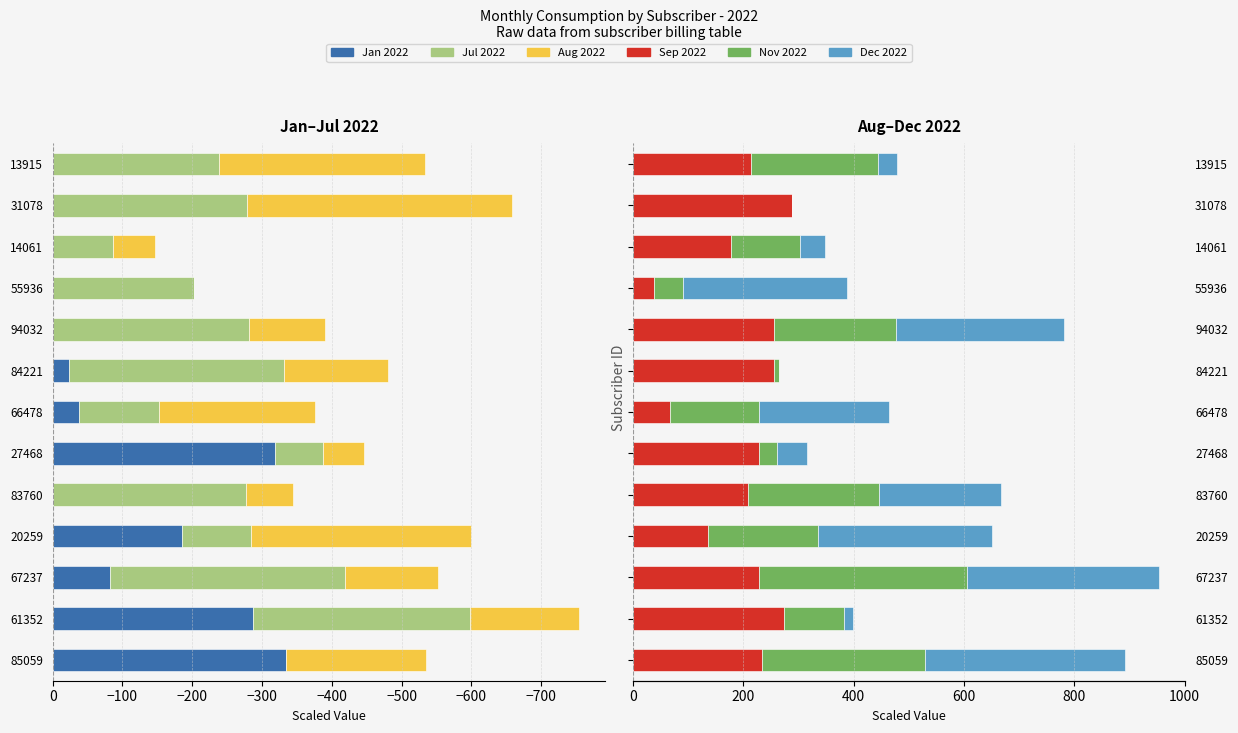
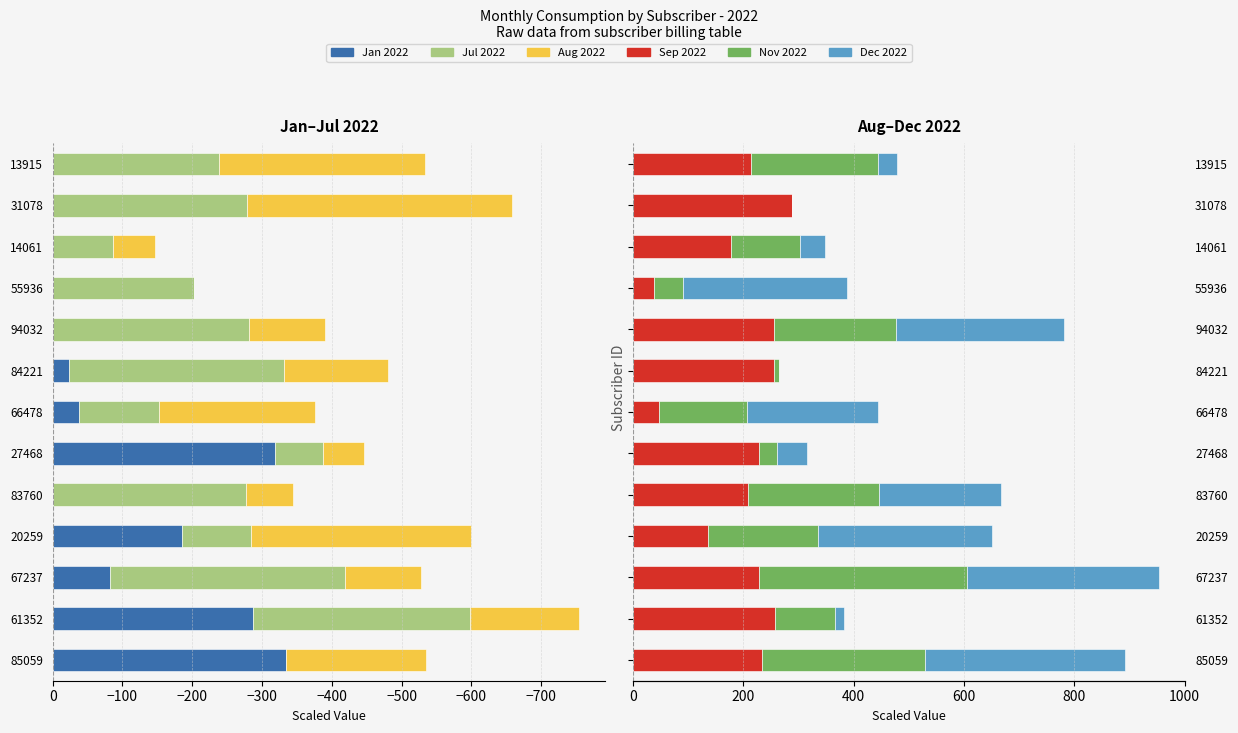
  {
    "Jan–Jul 2022": {
      "Jan 2022": {
        "13915": 0,
        "31078": 0,
        "14061": 0,
        "55936": 0,
        "94032": 0,
        "84221": -20,
        "66478": -40,
        "27468": -320,
        "83760": 0,
        "20259": -190,
        "67237": -80,
        "61352": -290,
        "85059": -330
      },
      "Jul 2022": {
        "13915": -240,
        "31078": -280,
        "14061": -90,
        "55936": -200,
        "94032": -280,
        "84221": -310,
        "66478": -110,
        "27468": -70,
        "83760": -280,
        "20259": -100,
        "67237": -340,
        "61352": -310,
        "85059": 0
      },
      "Aug 2022": {
        "13915": -300,
        "31078": -380,
        "14061": -60,
        "55936": 0,
        "94032": -110,
        "84221": -150,
        "66478": -220,
        "27468": -60,
        "83760": -70,
        "20259": -320,
-       "67237": -130,
+       "67237": -110,
        "61352": -160,
        "85059": -200
      }
    },
    "Aug–Dec 2022": {
      "Sep 2022": {
        "13915": 210,
        "31078": 290,
        "14061": 180,
        "55936": 40,
        "94032": 260,
        "84221": 260,
-       "66478": 70,
+       "66478": 50,
        "27468": 230,
        "83760": 210,
        "20259": 140,
        "67237": 230,
-       "61352": 270,
+       "61352": 260,
        "85059": 230
      },
      "Nov 2022": {
        "13915": 230,
        "31078": 0,
        "14061": 120,
        "55936": 50,
        "94032": 220,
        "84221": 10,
        "66478": 160,
        "27468": 30,
        "83760": 240,
        "20259": 200,
        "67237": 380,
        "61352": 110,
        "85059": 290
      },
      "Dec 2022": {
        "13915": 30,
        "31078": 0,
        "14061": 50,
        "55936": 300,
        "94032": 300,
        "84221": 0,
        "66478": 240,
        "27468": 50,
        "83760": 220,
        "20259": 310,
        "67237": 350,
        "61352": 20,
        "85059": 360
      }
    }
  }
